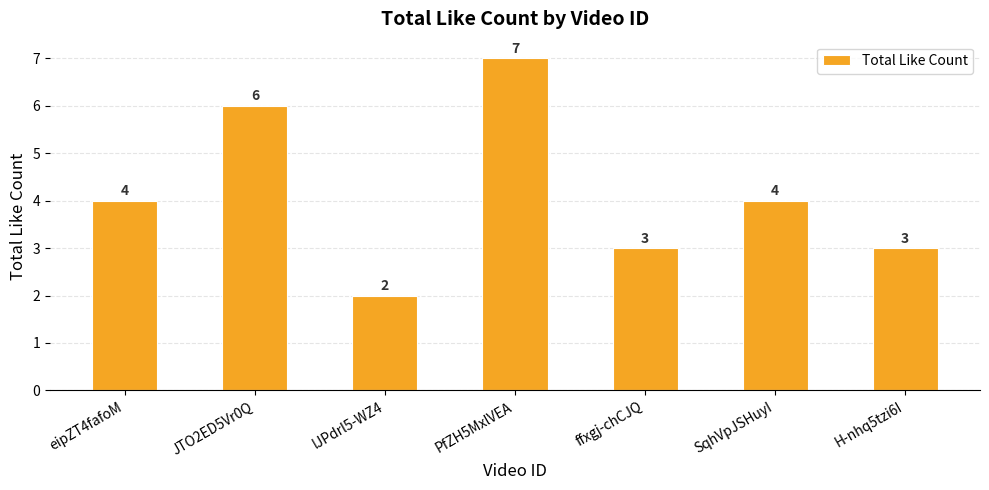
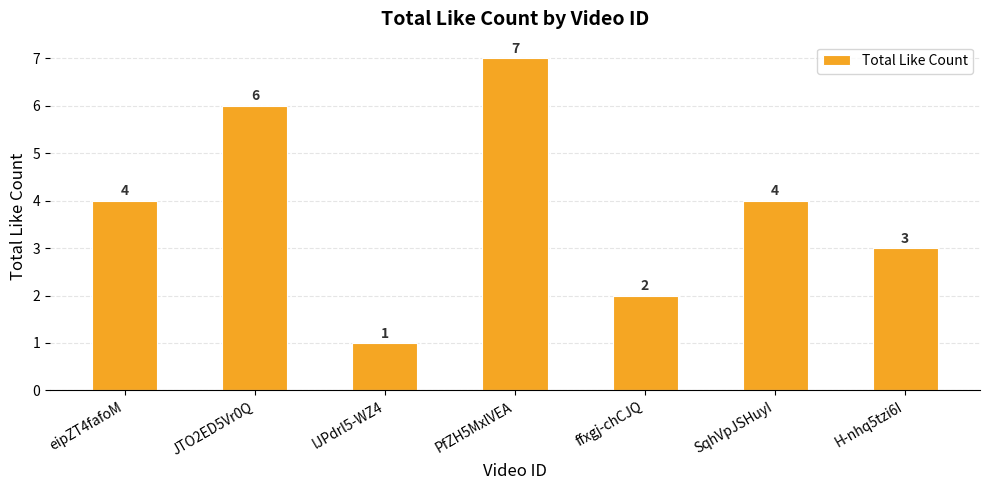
  {
    "eipZT4fafoM": 4,
    "JTO2ED5Vr0Q": 6,
-   "lJPdrl5-WZ4": 2,
+   "lJPdrl5-WZ4": 1,
    "PfZH5MxlVEA": 7,
-   "ffxgj-chCJQ": 3,
+   "ffxgj-chCJQ": 2,
    "SqhVpJSHuyI": 4,
    "H-nhq5tzi6I": 3
  }
